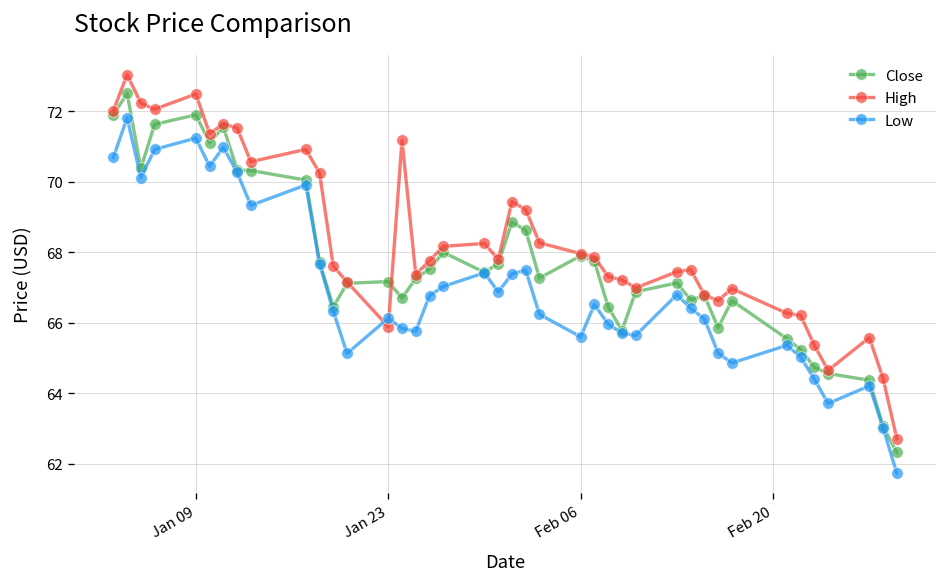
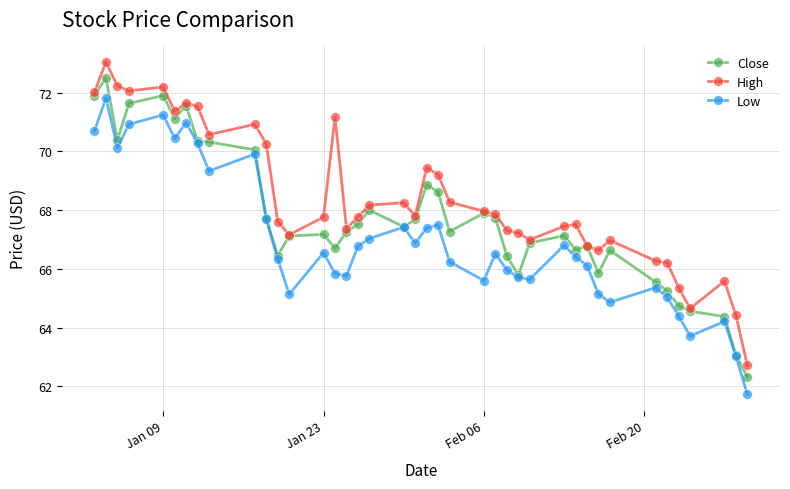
  {
    "Close": {
      "Jan 09": 71.9,
      "Jan 23": 67.2
    },
    "High": {
-     "Jan 09": 72.5,
-     "Jan 23": 65.9
+     "Jan 09": 72.2,
+     "Jan 23": 67.8
    },
    "Low": {
      "Jan 09": 71.2,
-     "Jan 23": 66.1,
+     "Jan 23": 66.6,
      "Feb 06": 65.6
    }
  }
